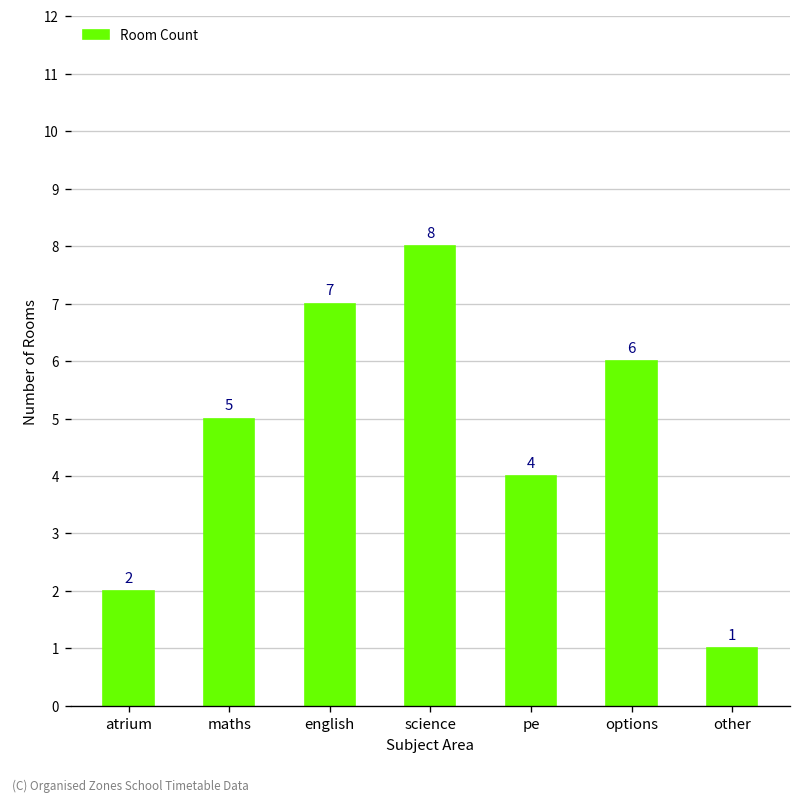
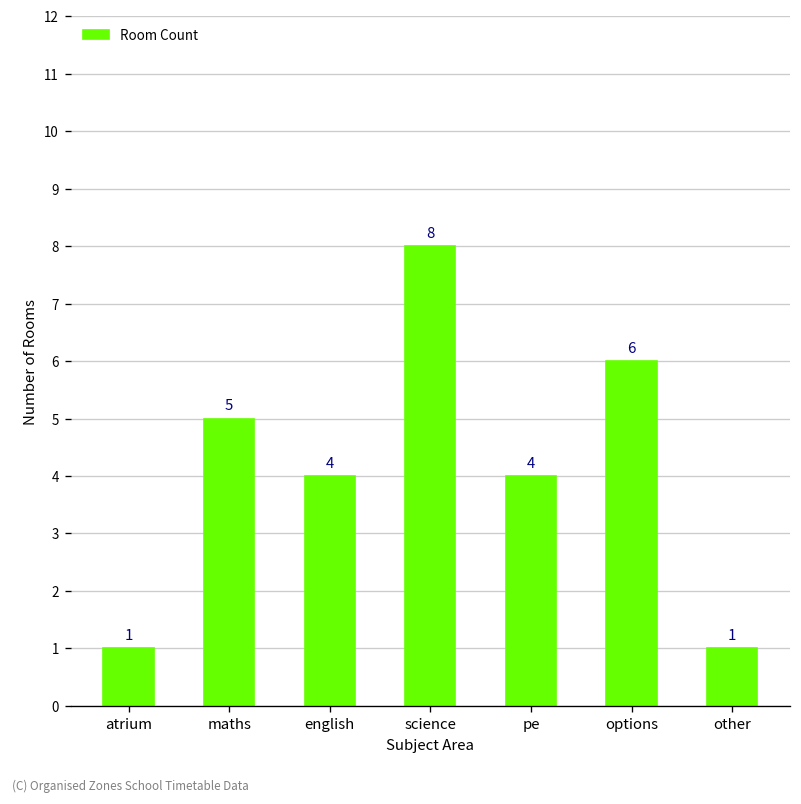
  {
-   "atrium": 2,
+   "atrium": 1,
    "maths": 5,
-   "english": 7,
+   "english": 4,
    "science": 8,
    "pe": 4,
    "options": 6,
    "other": 1
  }
